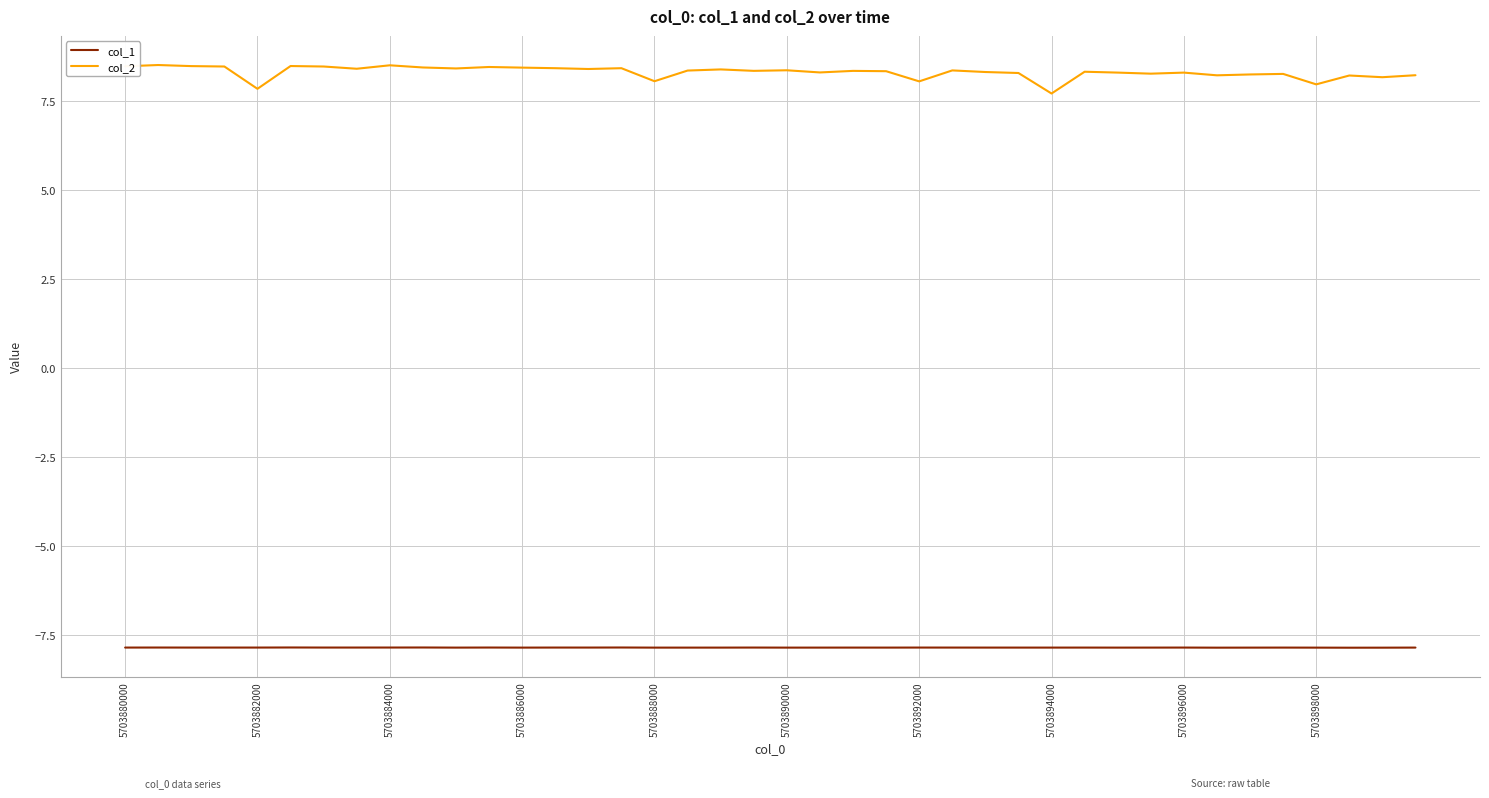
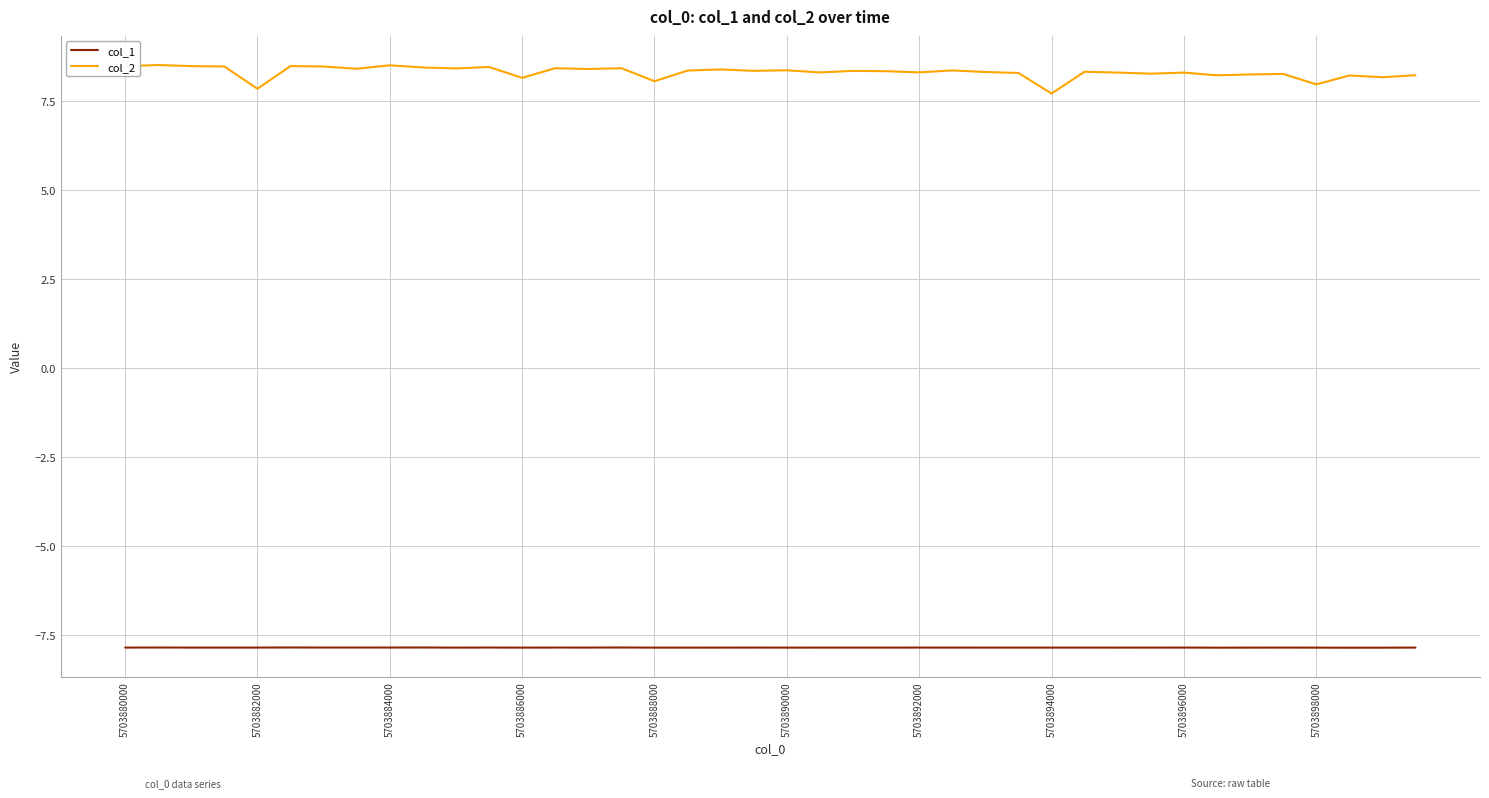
  {
    "col_1": {
      "5703880000": -7.9,
      "5703882000": -7.9,
      "5703884000": -7.9,
      "5703886000": -7.9,
      "5703888000": -7.9,
      "5703890000": -7.9,
      "5703892000": -7.9,
      "5703894000": -7.9,
      "5703896000": -7.9,
      "5703898000": -7.9
    },
    "col_2": {
      "5703882000": 7.8,
      "5703884000": 8.5,
-     "5703886000": 8.4,
+     "5703886000": 8.2,
      "5703888000": 8.1,
      "5703890000": 8.4,
-     "5703892000": 8.1,
+     "5703892000": 8.3,
      "5703894000": 7.7,
      "5703896000": 8.3,
      "5703898000": 8.0
    }
  }
